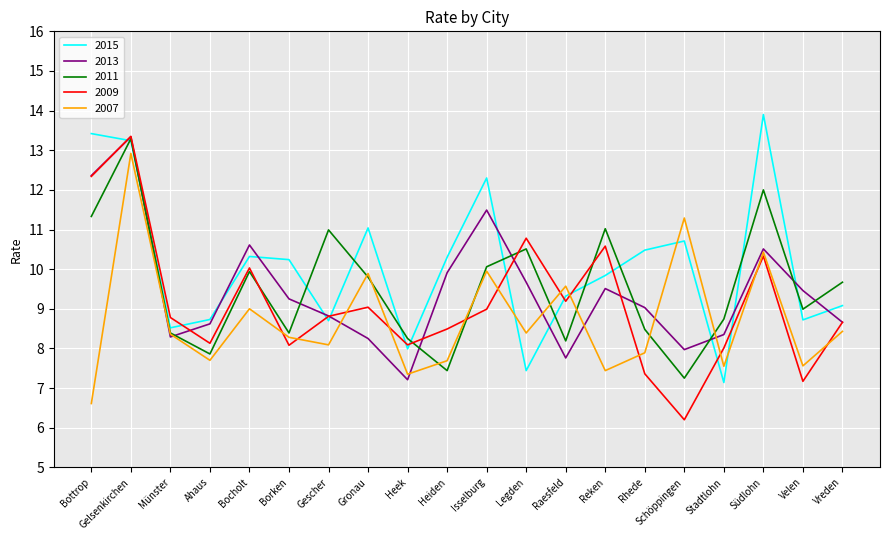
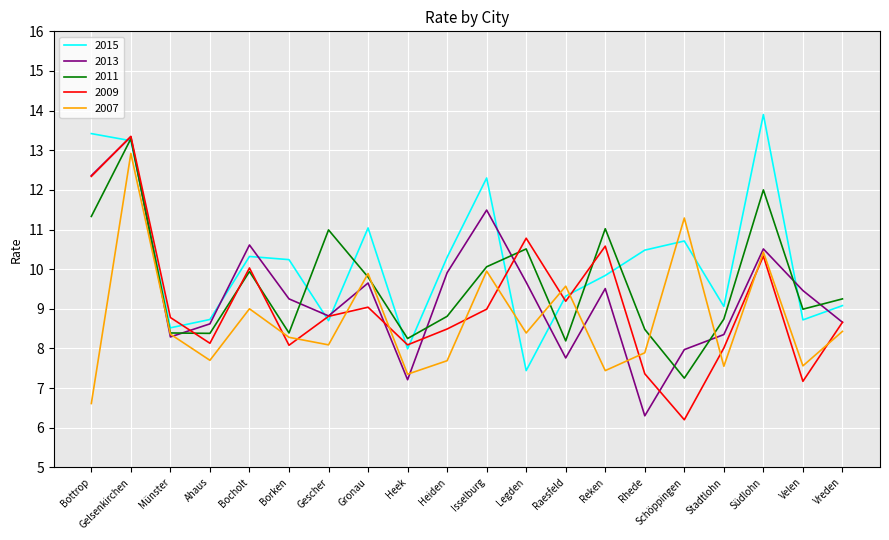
  {
    "2015": {
      "Bottrop": 13.4,
      "Münster": 8.5,
      "Ahaus": 8.7,
      "Bocholt": 10.3,
      "Borken": 10.2,
      "Gescher": 8.7,
      "Gronau": 11.0,
      "Heek": 8.0,
      "Heiden": 10.3,
      "Isselburg": 12.3,
      "Legden": 7.4,
      "Raesfeld": 9.3,
      "Reken": 9.8,
      "Rhede": 10.5,
      "Schöppingen": 10.7,
-     "Stadtlohn": 7.1,
+     "Stadtlohn": 9.1,
      "Südlohn": 13.9,
      "Velen": 8.7,
      "Vreden": 9.1
    },
    "2013": {
      "Münster": 8.3,
      "Ahaus": 8.6,
      "Bocholt": 10.6,
      "Borken": 9.3,
-     "Gronau": 8.3,
+     "Gronau": 9.7,
      "Heek": 7.2,
      "Heiden": 9.9,
      "Isselburg": 11.5,
      "Legden": 9.7,
      "Raesfeld": 7.8,
      "Reken": 9.5,
-     "Rhede": 9.0,
+     "Rhede": 6.3,
      "Schöppingen": 8.0,
      "Stadtlohn": 8.4,
      "Südlohn": 10.5,
      "Velen": 9.5
    },
    "2011": {
      "Bottrop": 11.3,
-     "Ahaus": 7.9,
+     "Ahaus": 8.4,
      "Bocholt": 9.9,
      "Borken": 8.4,
      "Gescher": 11.0,
      "Gronau": 9.8,
      "Heek": 8.3,
-     "Heiden": 7.4,
+     "Heiden": 8.8,
      "Isselburg": 10.1,
      "Legden": 10.5,
      "Raesfeld": 8.2,
      "Reken": 11.0,
      "Rhede": 8.5,
      "Schöppingen": 7.3,
      "Stadtlohn": 8.7,
      "Südlohn": 12.0,
      "Velen": 9.0,
-     "Vreden": 9.7
+     "Vreden": 9.3
    },
    "2009": {
      "Münster": 8.8,
      "Ahaus": 8.1,
      "Bocholt": 10.0,
      "Borken": 8.1,
      "Gronau": 9.0,
      "Heek": 8.1,
      "Heiden": 8.5,
      "Isselburg": 9.0,
      "Legden": 10.8,
      "Raesfeld": 9.2,
      "Reken": 10.6,
      "Rhede": 7.4,
      "Schöppingen": 6.2,
      "Stadtlohn": 8.0,
      "Südlohn": 10.3,
      "Velen": 7.2
    },
    "2007": {
      "Bottrop": 6.6,
      "Gelsenkirchen": 12.9,
      "Ahaus": 7.7,
      "Bocholt": 9.0,
      "Borken": 8.3,
      "Gescher": 8.1,
      "Gronau": 9.9,
      "Heek": 7.4,
      "Heiden": 7.7,
      "Isselburg": 10.0,
      "Legden": 8.4,
      "Raesfeld": 9.6,
      "Reken": 7.4,
      "Rhede": 7.9,
      "Schöppingen": 11.3,
      "Stadtlohn": 7.6,
      "Südlohn": 10.4,
      "Velen": 7.6,
      "Vreden": 8.4
    }
  }
